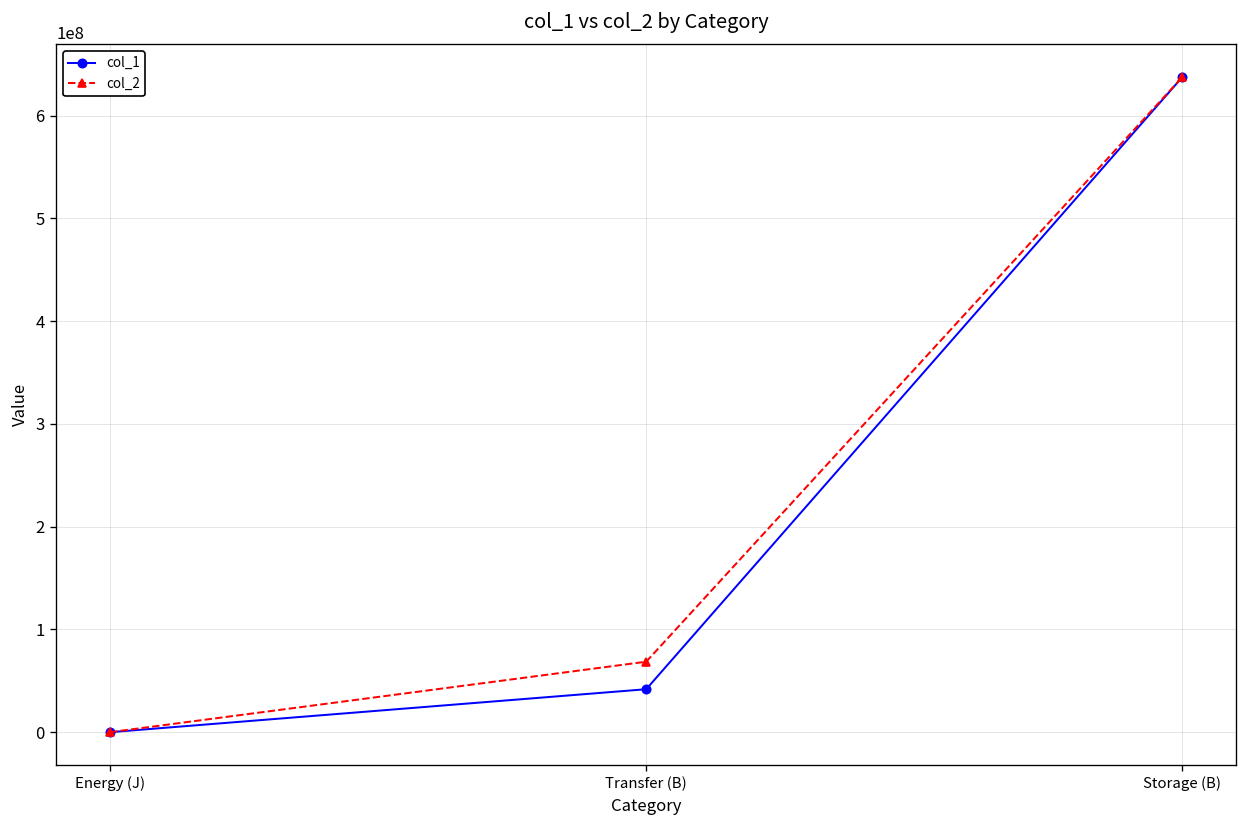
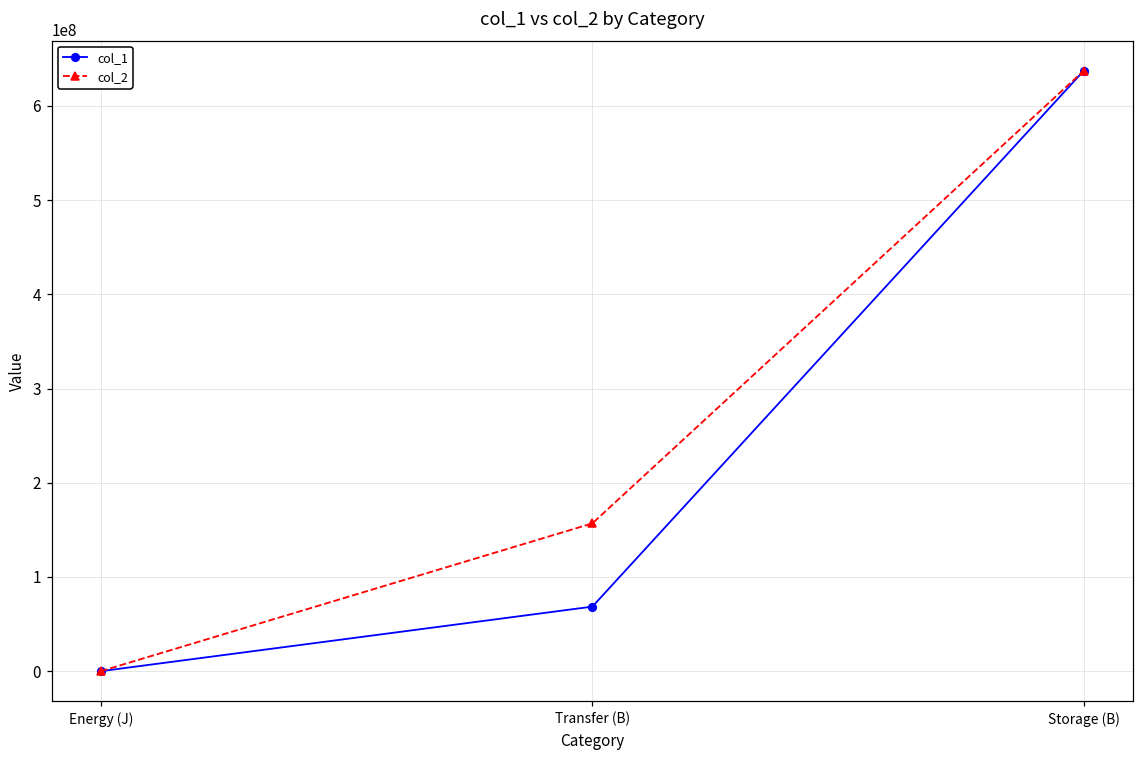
  {
    "col_1": {
-     "Transfer (B)": 40000000
+     "Transfer (B)": 70000000
    },
    "col_2": {
-     "Transfer (B)": 70000000
+     "Transfer (B)": 160000000
    }
  }
